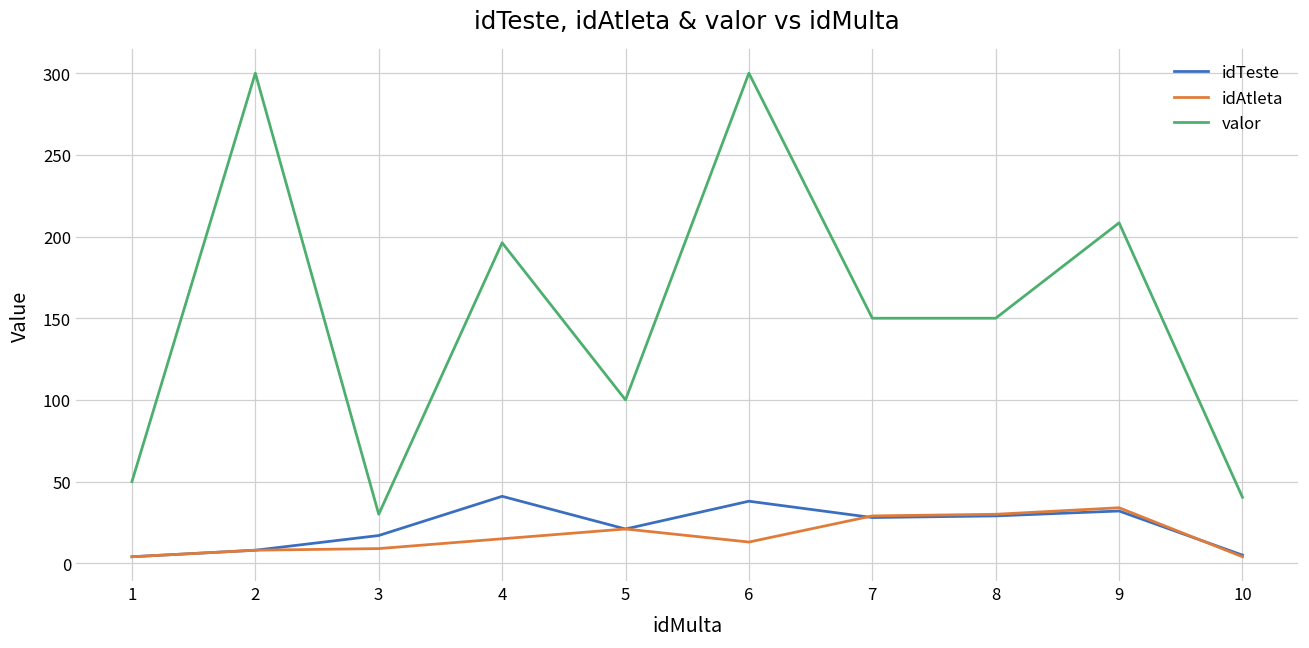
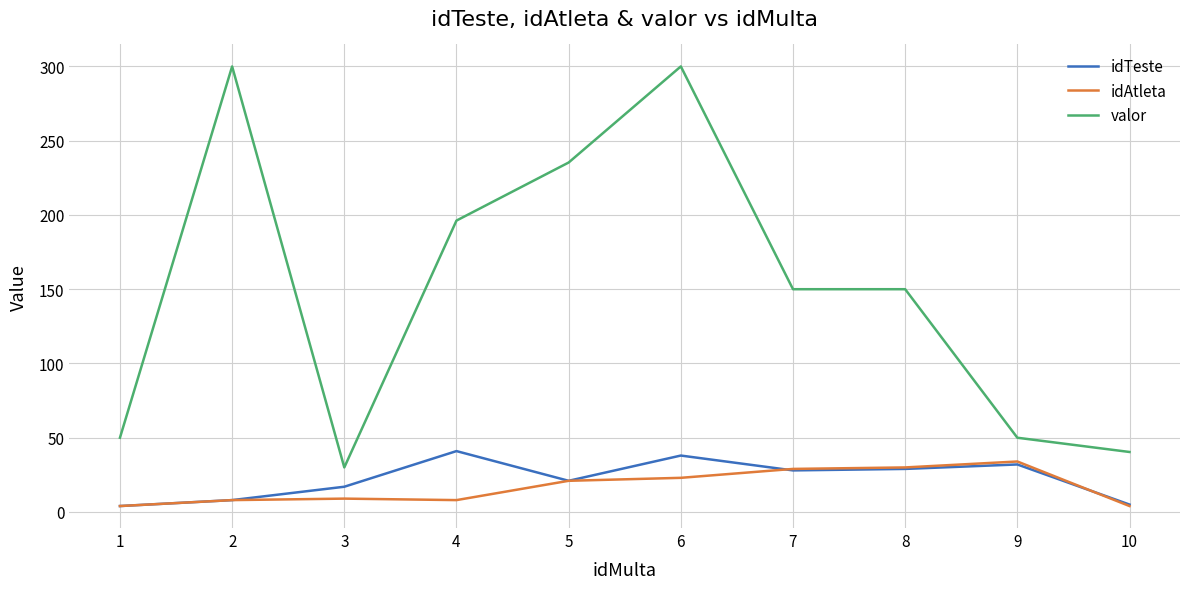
  {
    "idTeste": {
      "3": 17,
      "4": 41,
      "6": 38,
      "9": 32
    },
    "idAtleta": {
      "3": 9,
-     "4": 15,
-     "6": 13,
+     "4": 8,
+     "6": 23,
      "9": 34
    },
    "valor": {
      "1": 50,
      "2": 300,
      "3": 30,
      "4": 196,
-     "5": 100,
+     "5": 235,
      "6": 300,
      "7": 150,
      "8": 150,
-     "9": 208,
+     "9": 50,
      "10": 40
    }
  }
